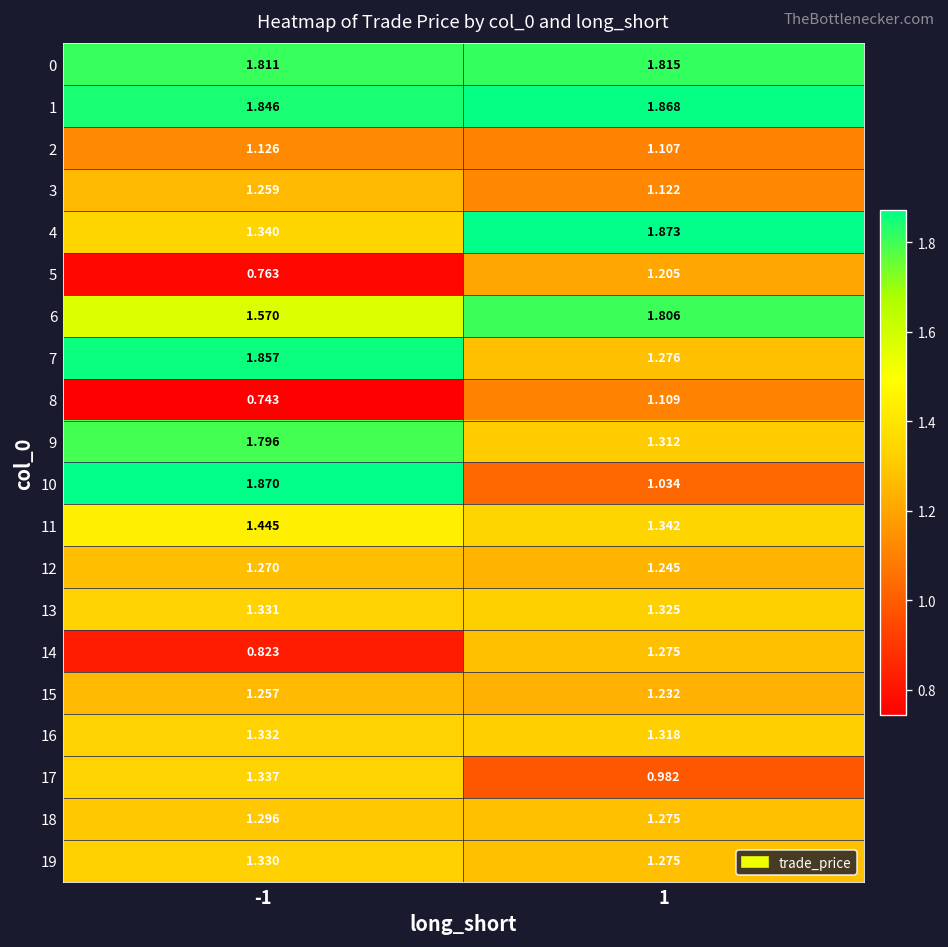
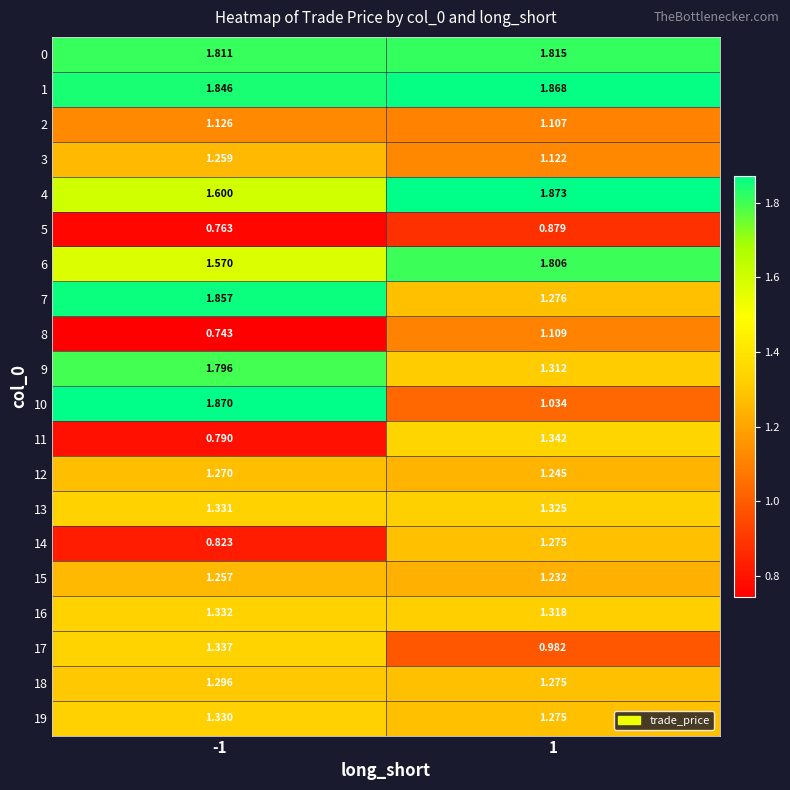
  {
    "0": {
      "-1": 1.811,
      "1": 1.815
    },
    "1": {
      "-1": 1.846,
      "1": 1.868
    },
    "2": {
      "-1": 1.126,
      "1": 1.107
    },
    "3": {
      "-1": 1.259,
      "1": 1.122
    },
    "4": {
-     "-1": 1.340,
+     "-1": 1.600,
      "1": 1.873
    },
    "5": {
      "-1": 0.763,
-     "1": 1.205
+     "1": 0.879
    },
    "6": {
      "-1": 1.570,
      "1": 1.806
    },
    "7": {
      "-1": 1.857,
      "1": 1.276
    },
    "8": {
      "-1": 0.743,
      "1": 1.109
    },
    "9": {
      "-1": 1.796,
      "1": 1.312
    },
    "10": {
      "-1": 1.870,
      "1": 1.034
    },
    "11": {
-     "-1": 1.445,
+     "-1": 0.790,
      "1": 1.342
    },
    "12": {
      "-1": 1.270,
      "1": 1.245
    },
    "13": {
      "-1": 1.331,
      "1": 1.325
    },
    "14": {
      "-1": 0.823,
      "1": 1.275
    },
    "15": {
      "-1": 1.257,
      "1": 1.232
    },
    "16": {
      "-1": 1.332,
      "1": 1.318
    },
    "17": {
      "-1": 1.337,
      "1": 0.982
    },
    "18": {
      "-1": 1.296,
      "1": 1.275
    },
    "19": {
      "-1": 1.330,
      "1": 1.275
    }
  }
